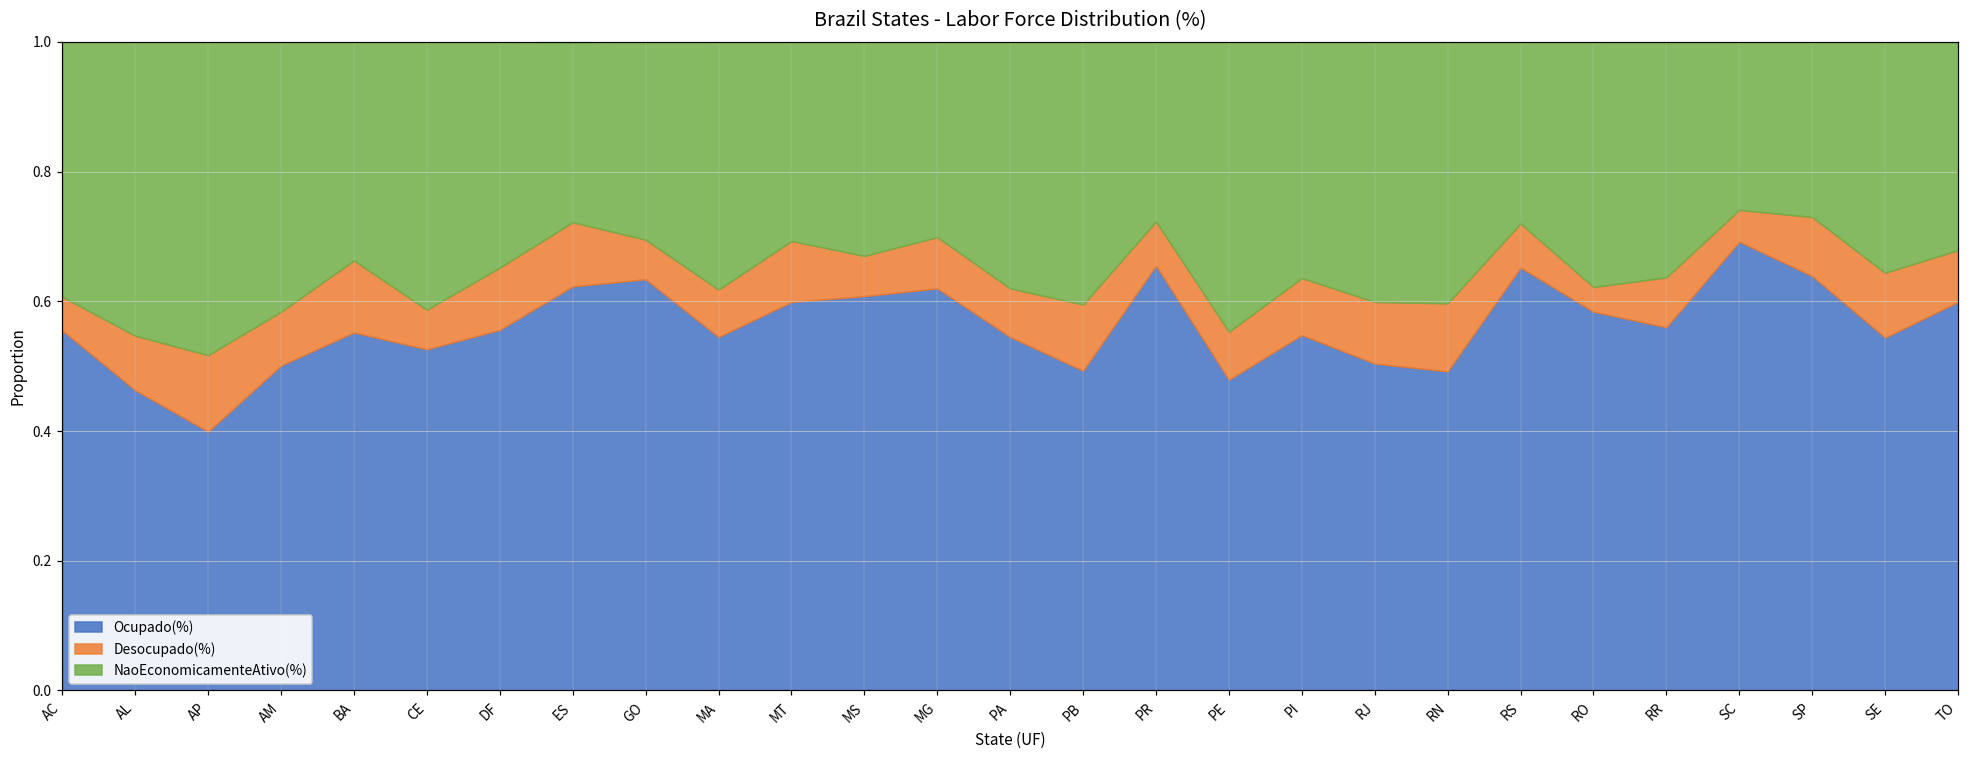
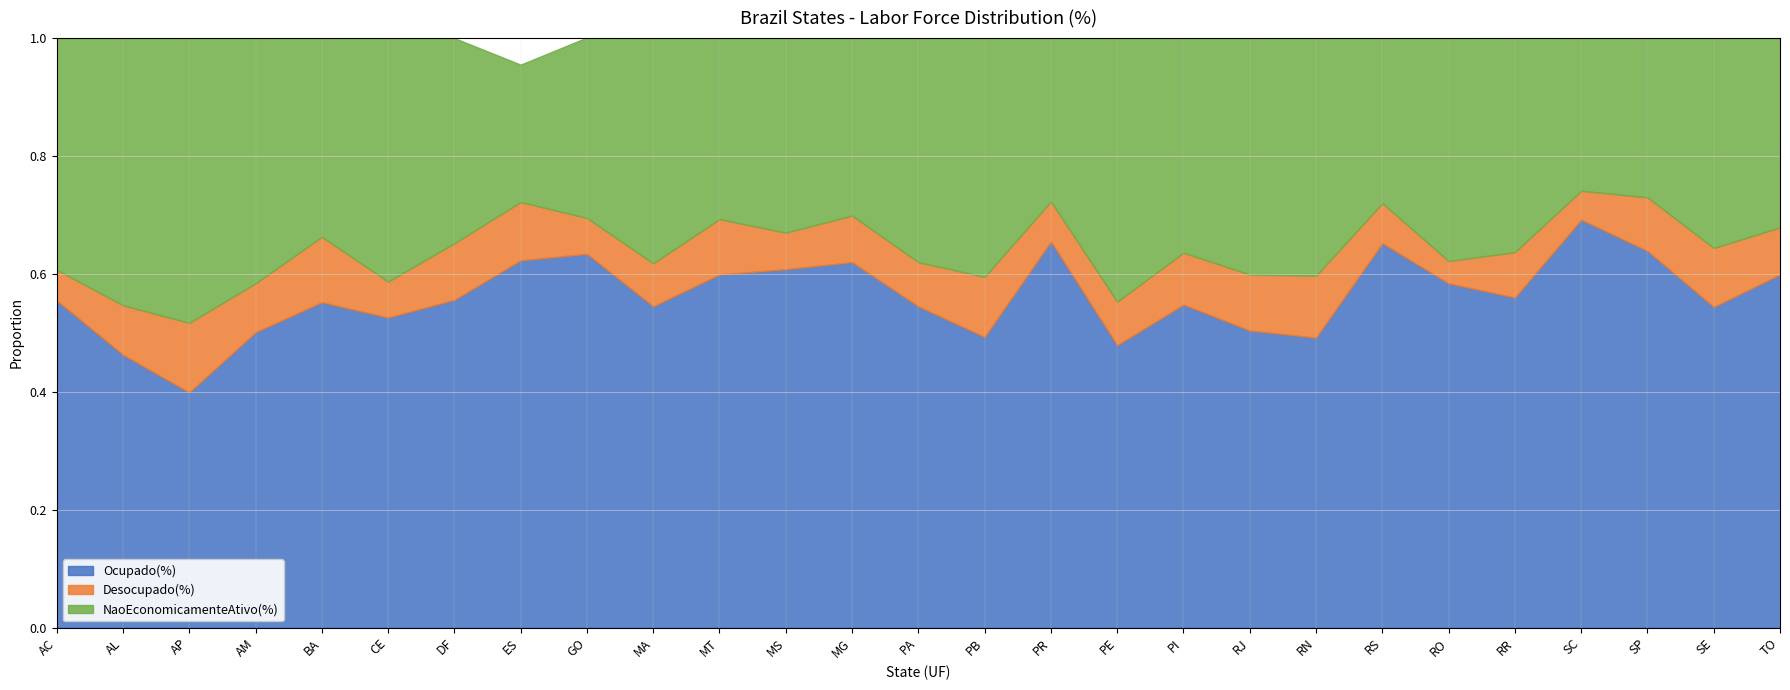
  {
    "Ocupado(%)": {
      "AC": 0.56,
      "AL": 0.46,
      "AP": 0.40,
      "AM": 0.50,
      "BA": 0.55,
      "CE": 0.53,
      "DF": 0.56,
      "ES": 0.62,
      "GO": 0.63,
      "MA": 0.55,
      "MT": 0.60,
      "MS": 0.61,
      "MG": 0.62,
      "PA": 0.55,
      "PB": 0.49,
      "PR": 0.66,
      "PE": 0.48,
      "PI": 0.55,
      "RJ": 0.50,
      "RN": 0.49,
      "RS": 0.65,
      "RO": 0.58,
      "RR": 0.56,
      "SC": 0.69,
      "SP": 0.64,
      "SE": 0.54,
      "TO": 0.60
    },
    "Desocupado(%)": {
      "AC": 0.05,
      "AL": 0.08,
      "AP": 0.12,
      "AM": 0.08,
      "BA": 0.11,
      "CE": 0.06,
      "DF": 0.10,
      "ES": 0.10,
      "GO": 0.06,
      "MA": 0.07,
      "MT": 0.09,
      "MS": 0.06,
      "MG": 0.08,
      "PA": 0.07,
      "PB": 0.10,
      "PR": 0.07,
      "PE": 0.07,
      "PI": 0.09,
      "RJ": 0.09,
      "RN": 0.10,
      "RS": 0.07,
      "RO": 0.04,
      "RR": 0.08,
      "SC": 0.05,
      "SP": 0.09,
      "SE": 0.10,
      "TO": 0.08
    },
    "NaoEconomicamenteAtivo(%)": {
      "AC": 0.39,
      "AL": 0.45,
      "AP": 0.48,
      "AM": 0.42,
      "BA": 0.34,
      "CE": 0.41,
      "DF": 0.35,
-     "ES": 0.28,
+     "ES": 0.23,
      "GO": 0.31,
      "MA": 0.38,
      "MT": 0.31,
      "MS": 0.33,
      "MG": 0.30,
      "PA": 0.38,
      "PB": 0.41,
      "PR": 0.28,
      "PE": 0.45,
      "PI": 0.36,
      "RJ": 0.40,
      "RN": 0.40,
      "RS": 0.28,
      "RO": 0.38,
      "RR": 0.36,
      "SC": 0.26,
      "SP": 0.27,
      "SE": 0.36,
      "TO": 0.32
    }
  }
